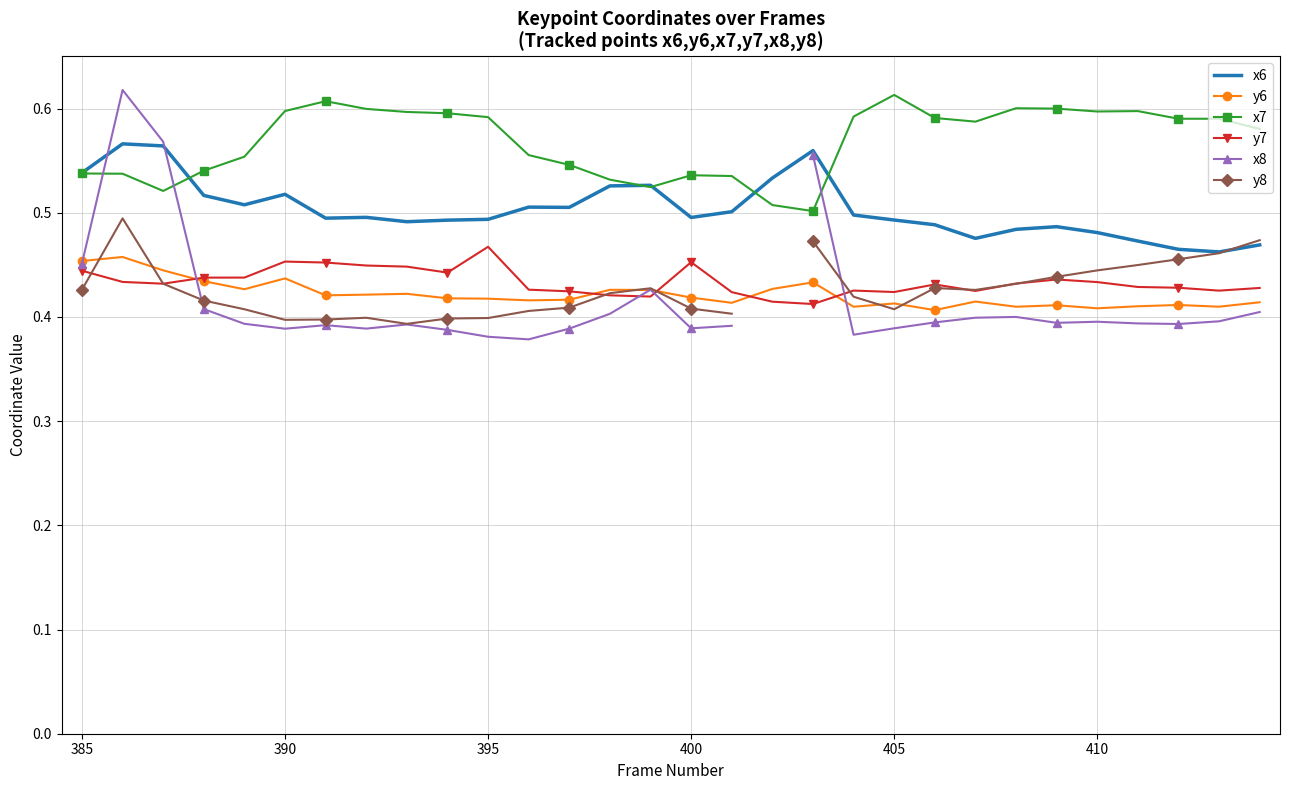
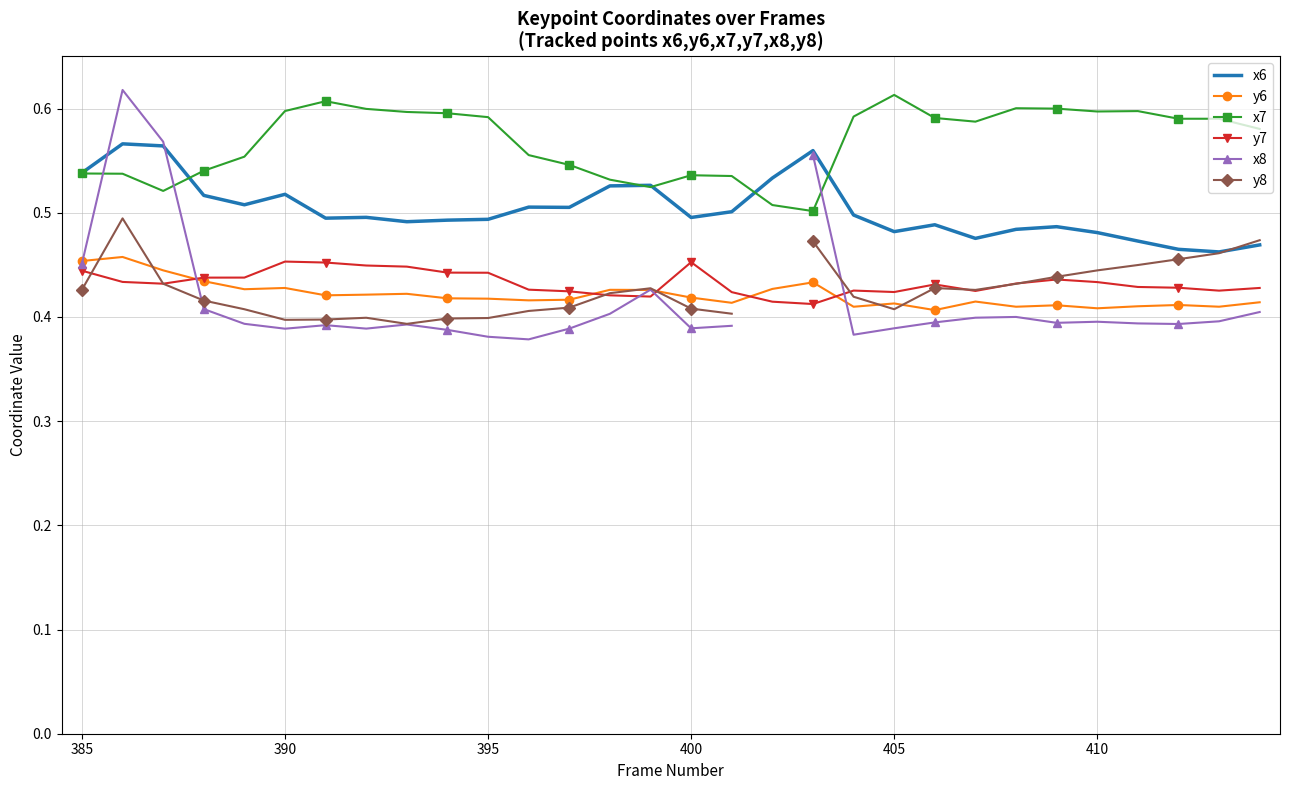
  {
    "x6": {
      "390": 0.518,
      "395": 0.494,
      "400": 0.495,
-     "405": 0.493,
+     "405": 0.482,
      "410": 0.481
    },
    "y6": {
-     "390": 0.437,
+     "390": 0.428,
      "395": 0.418,
      "400": 0.419,
      "405": 0.413,
      "410": 0.408
    },
    "x7": {
      "390": 0.598,
      "395": 0.592,
      "400": 0.536,
      "405": 0.613,
      "410": 0.597
    },
    "y7": {
      "385": 0.444,
      "390": 0.453,
-     "395": 0.467,
+     "395": 0.442,
      "400": 0.453,
      "405": 0.424,
      "410": 0.433
    },
    "x8": {
      "390": 0.389,
      "395": 0.381,
      "400": 0.389,
      "405": 0.389,
      "410": 0.395
    },
    "y8": {
      "385": 0.426,
      "390": 0.397,
      "395": 0.399,
      "400": 0.408,
      "405": 0.407,
      "410": 0.445
    }
  }
